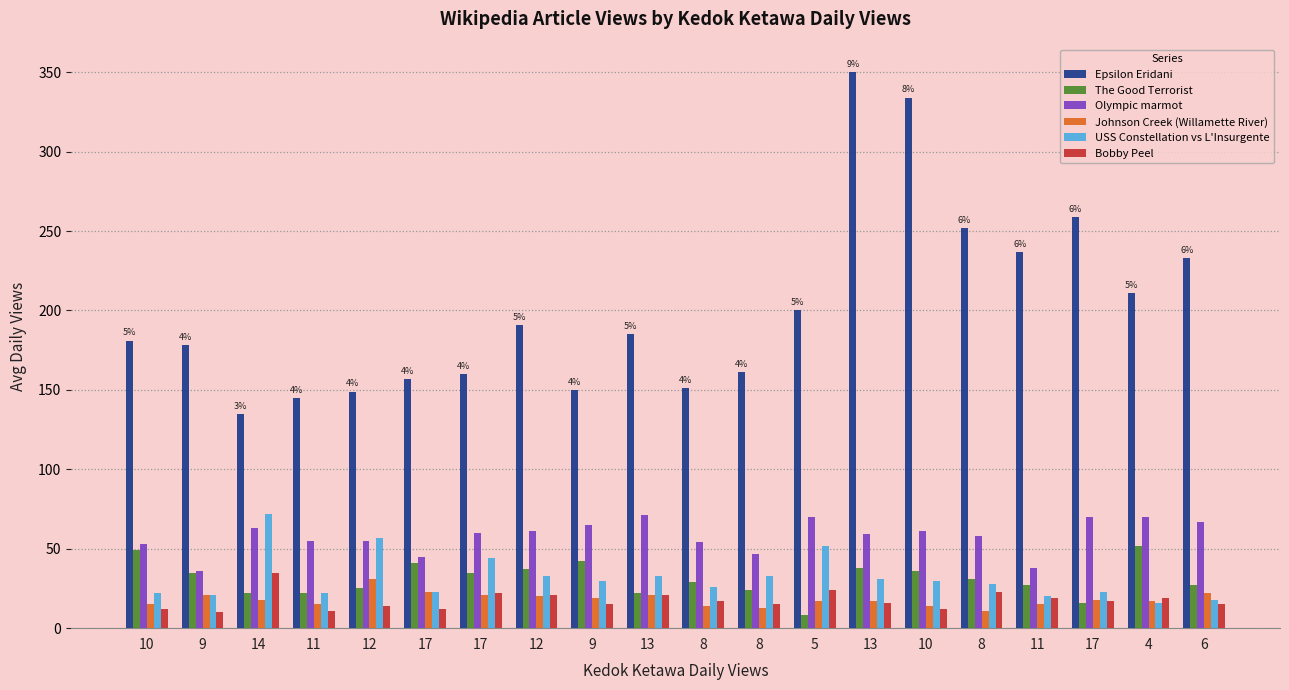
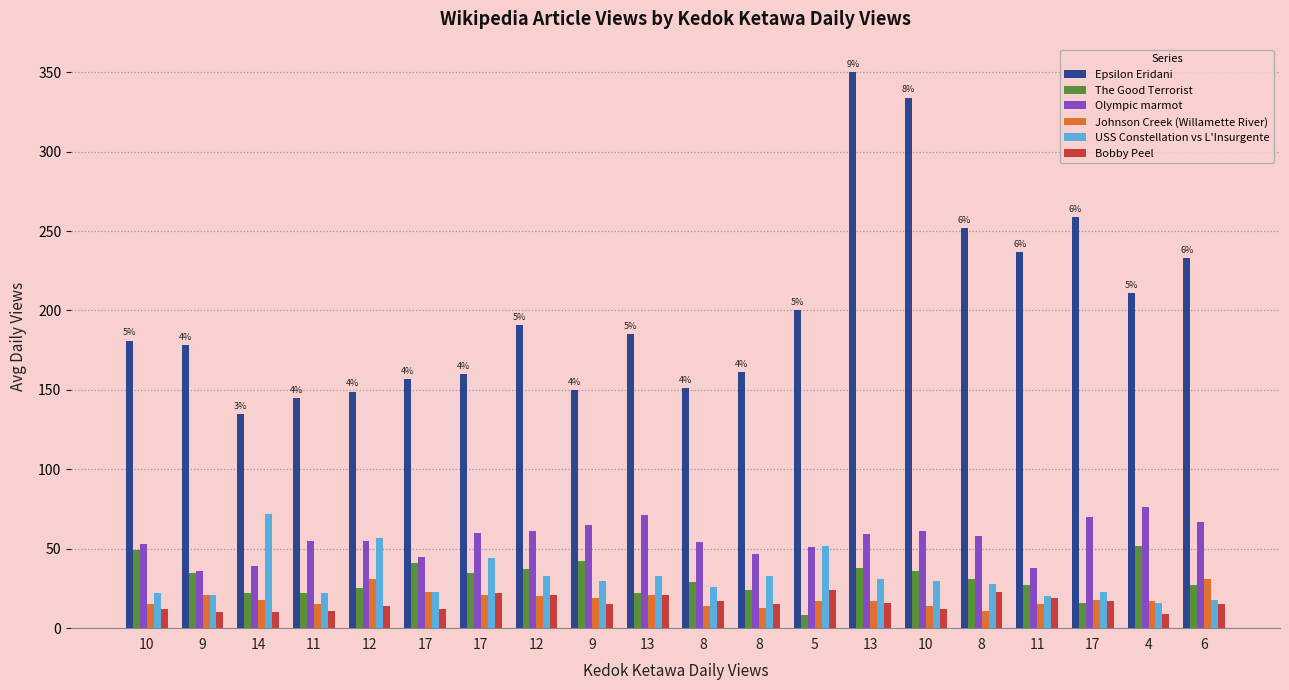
  {
    "The Good Terrorist": {
      "14": 22,
      "5": 8,
      "4": 52,
      "6": 27
    },
    "Olympic marmot": {
-     "14": 63,
-     "5": 70,
-     "4": 70,
+     "14": 39,
+     "5": 51,
+     "4": 76,
      "6": 67
    },
    "Johnson Creek (Willamette River)": {
      "14": 18,
      "5": 17,
      "4": 17,
-     "6": 22
+     "6": 31
    },
    "USS Constellation vs L'Insurgente": {
      "14": 72,
      "5": 52,
      "4": 16,
      "6": 18
    },
    "Bobby Peel": {
-     "14": 35,
+     "14": 10,
      "5": 24,
-     "4": 19,
+     "4": 9,
      "6": 15
    }
  }
